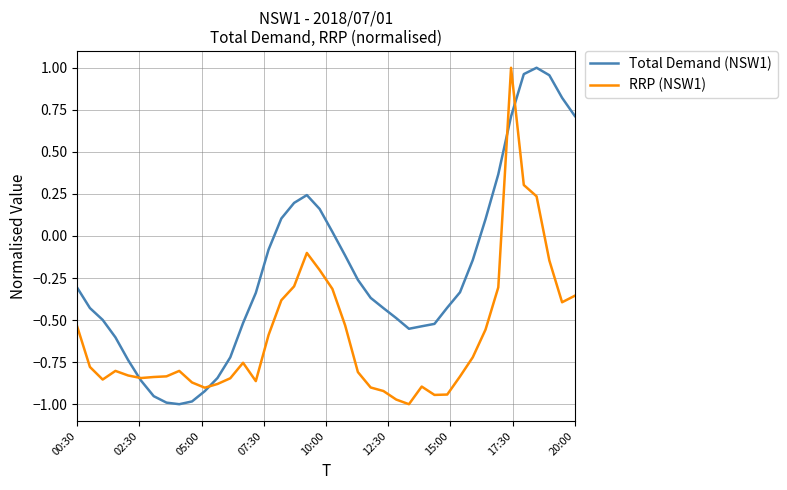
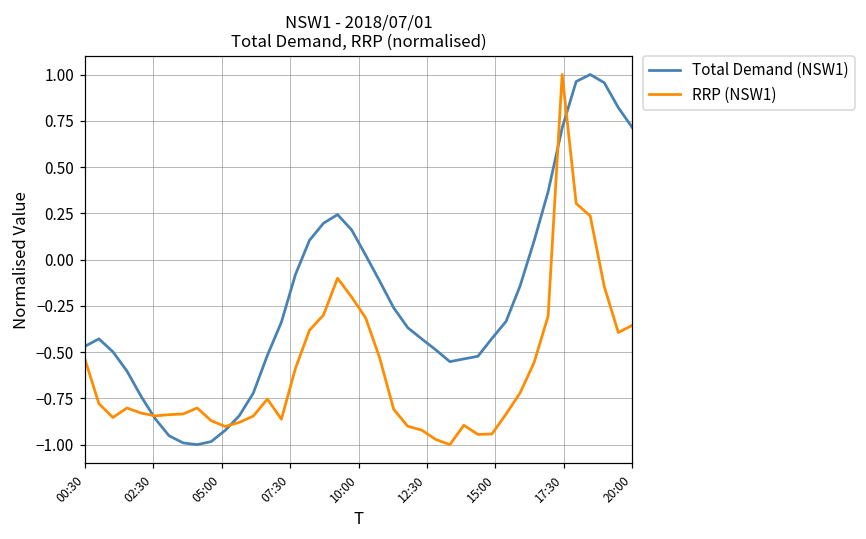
  {
    "Total Demand (NSW1)": {
-     "00:30": -0.31,
+     "00:30": -0.47,
      "20:00": 0.71
    },
    "RRP (NSW1)": {
      "00:30": -0.54,
      "20:00": -0.36
    }
  }
